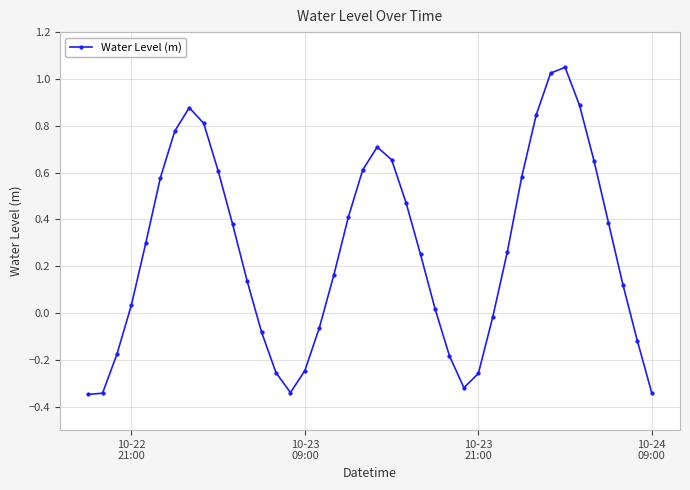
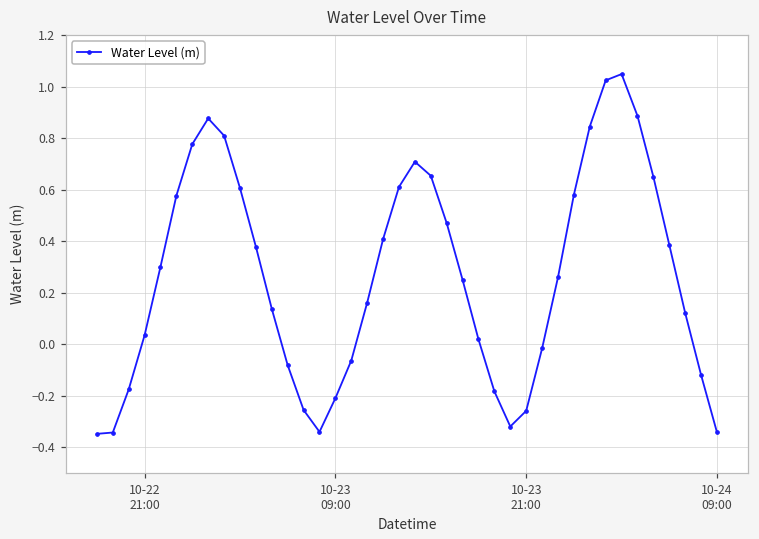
  {
    "10-22 21:00": 0.04,
-   "10-23 09:00": -0.25,
+   "10-23 09:00": -0.21,
    "10-23 21:00": -0.26,
    "10-24 09:00": -0.34
  }
